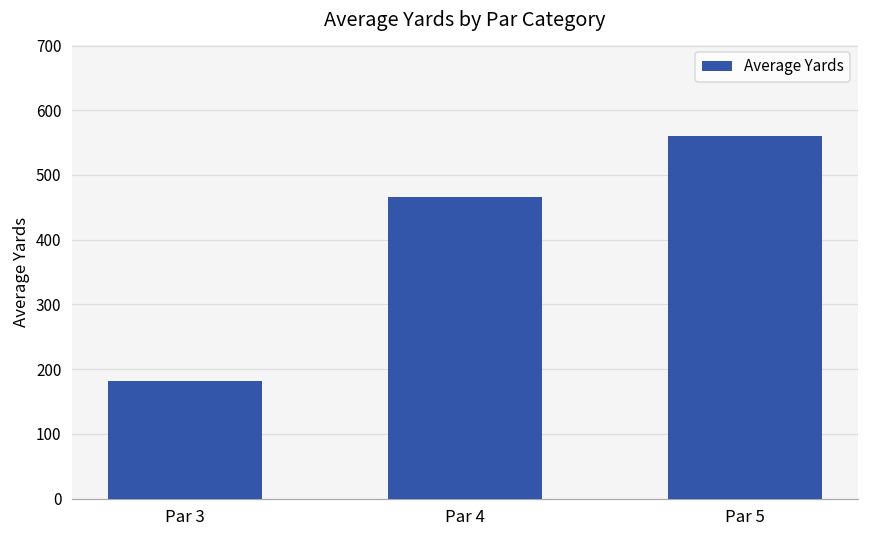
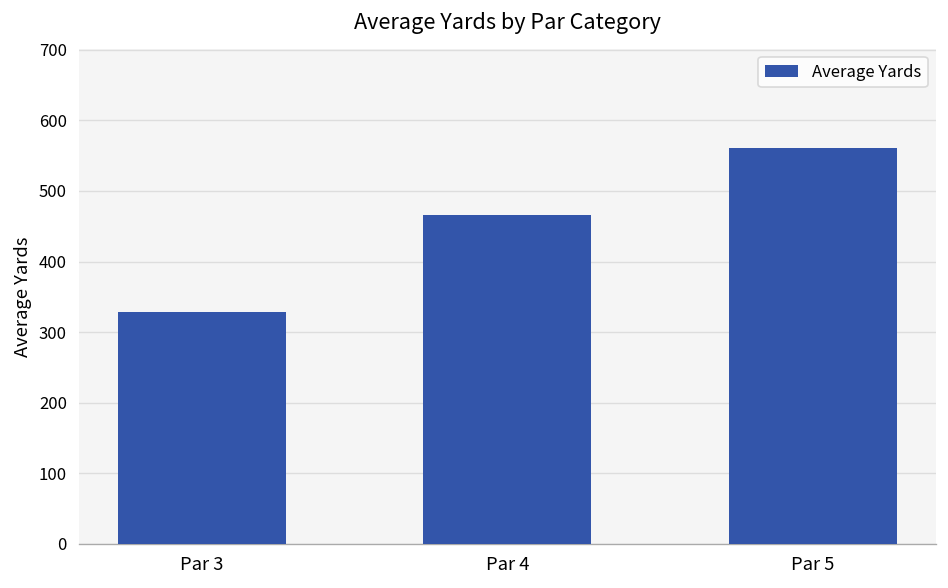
  {
-   "Par 3": 180,
+   "Par 3": 330,
    "Par 4": 470,
    "Par 5": 560
  }
